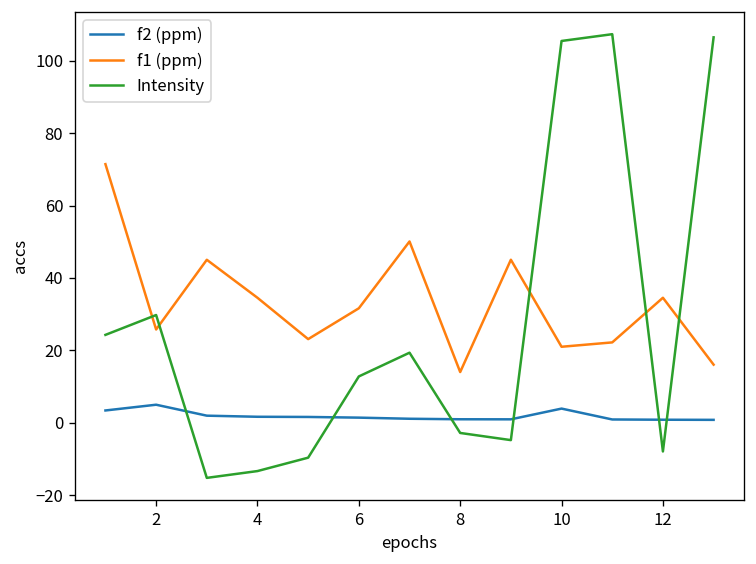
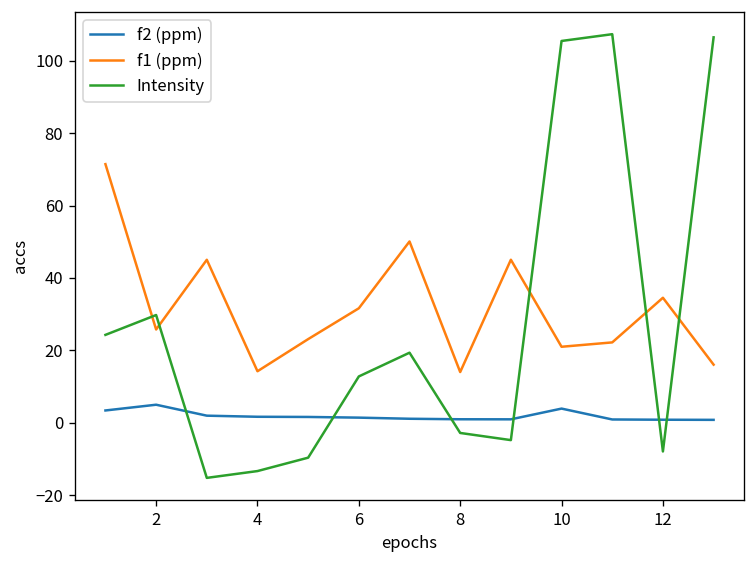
  {
    "f2 (ppm)": {
      "2": 5,
      "4": 2,
      "6": 1,
      "8": 1,
      "10": 4,
      "12": 1
    },
    "f1 (ppm)": {
      "2": 26,
-     "4": 35,
+     "4": 14,
      "6": 32,
      "8": 14,
      "10": 21,
      "12": 35
    },
    "Intensity": {
      "2": 30,
      "4": -13,
      "6": 13,
      "8": -3,
      "10": 106,
      "12": -8
    }
  }
